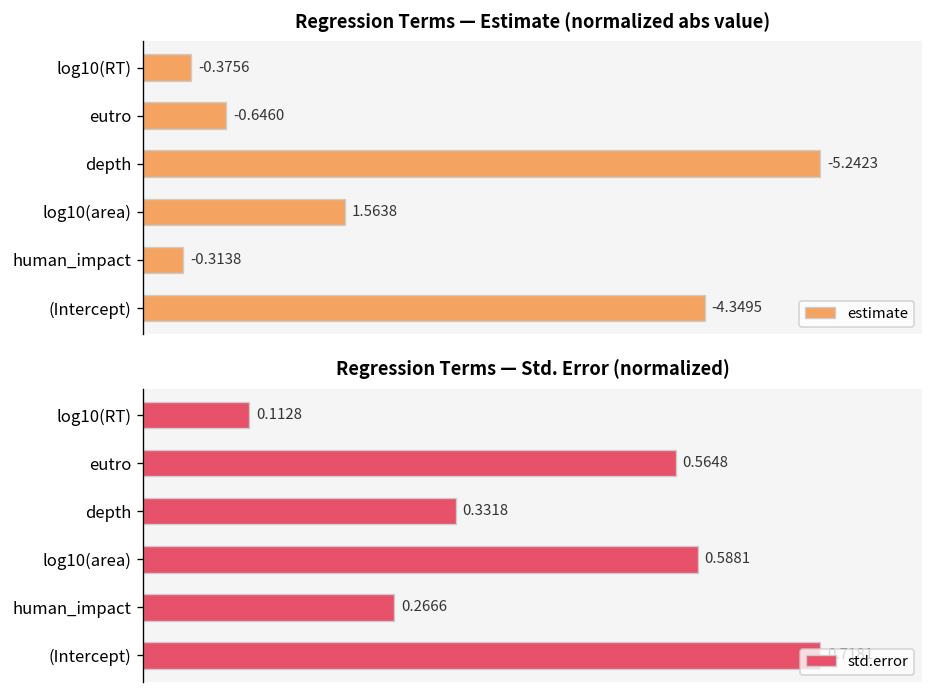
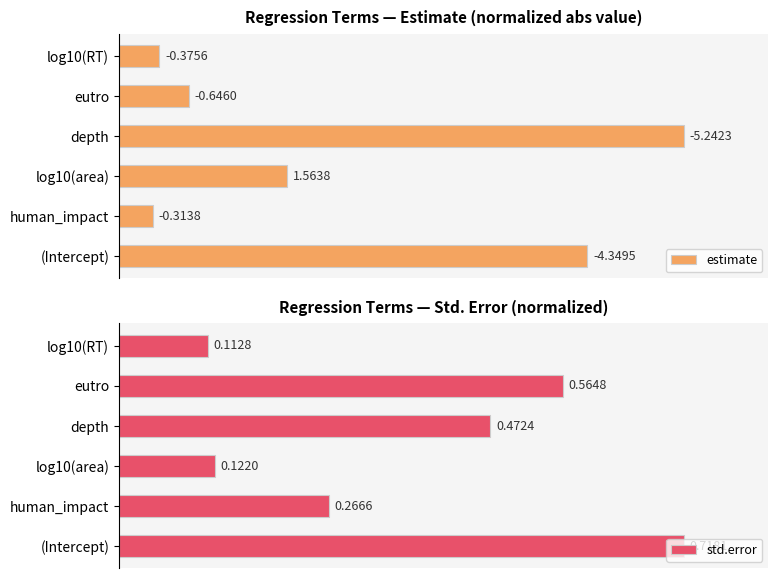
  {
    "Regression Terms — Std. Error (normalized)": {
-     "depth": 0.3318,
-     "log10(area)": 0.5881
+     "depth": 0.4724,
+     "log10(area)": 0.1220
    }
  }
